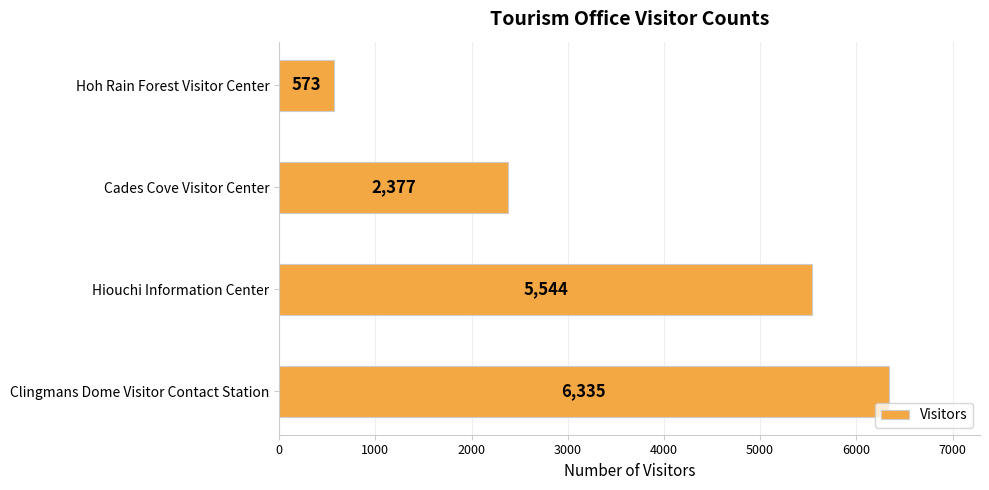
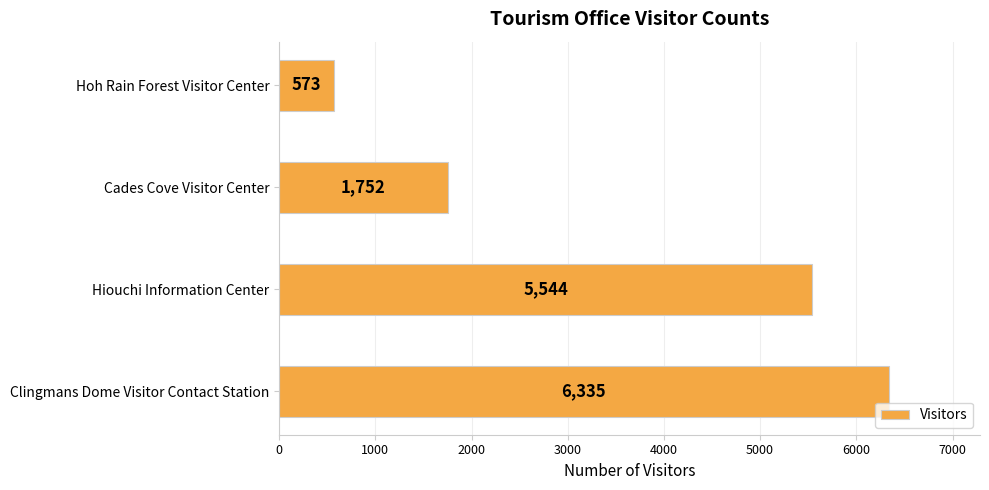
  {
    "Hoh Rain Forest Visitor Center": "573",
-   "Cades Cove Visitor Center": "2,377",
+   "Cades Cove Visitor Center": "1,752",
    "Hiouchi Information Center": "5,544",
    "Clingmans Dome Visitor Contact Station": "6,335"
  }
